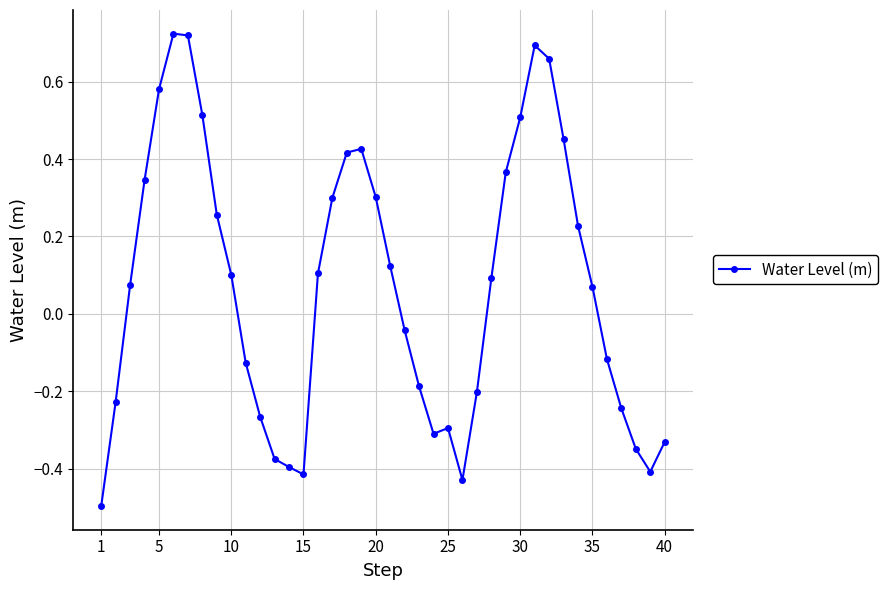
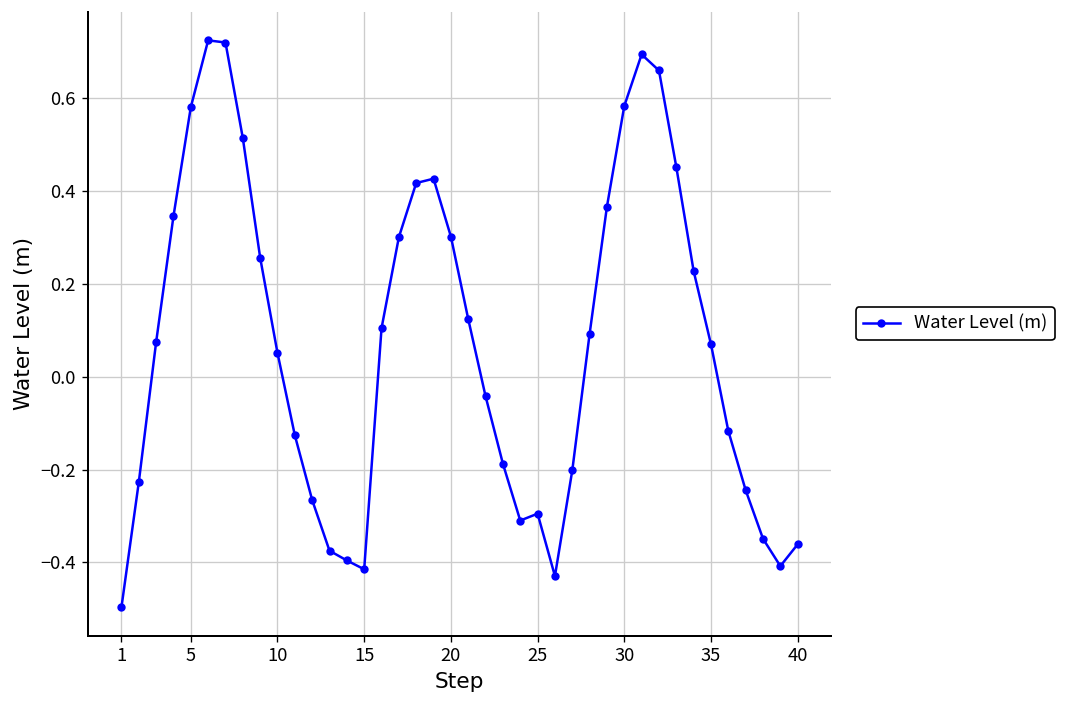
  {
    "1": -0.50,
    "5": 0.58,
-   "10": 0.10,
+   "10": 0.05,
    "15": -0.41,
    "20": 0.30,
    "25": -0.30,
-   "30": 0.51,
+   "30": 0.58,
    "35": 0.07,
-   "40": -0.33
+   "40": -0.36
  }
